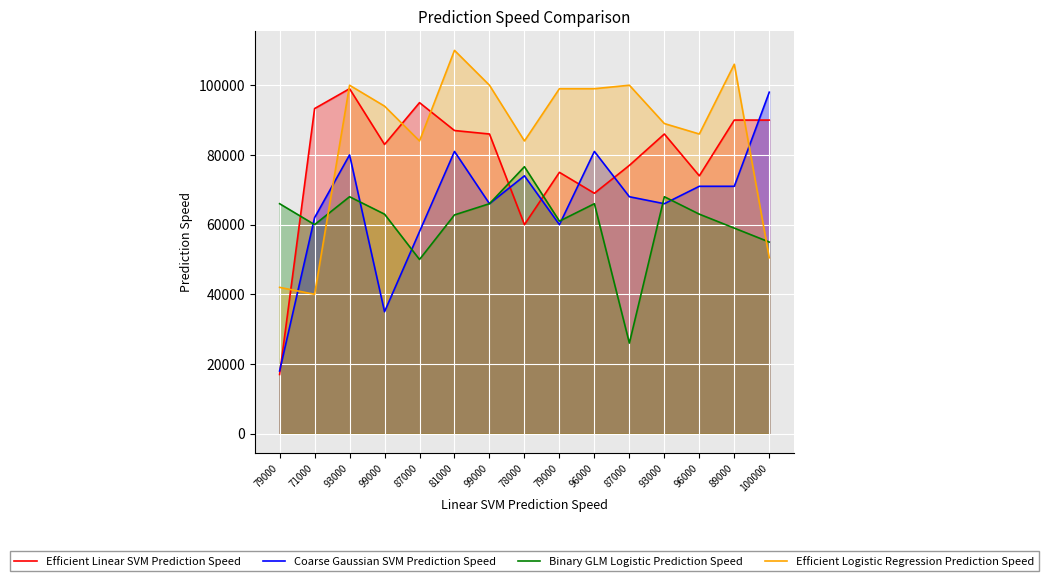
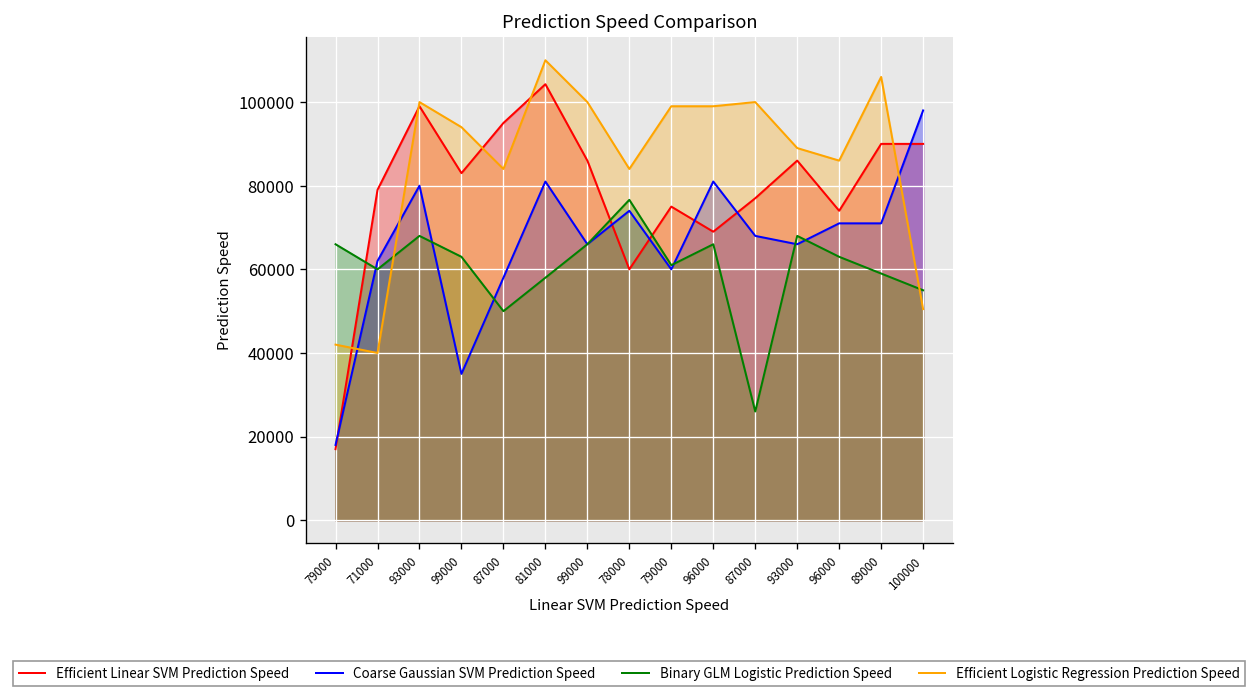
  {
    "Efficient Linear SVM Prediction Speed": {
-     "71000": 93000,
-     "81000": 87000,
+     "71000": 79000,
+     "81000": 104000,
      "78000": 60000,
      "89000": 90000,
      "100000": 90000
    },
    "Coarse Gaussian SVM Prediction Speed": {
      "71000": 62000,
      "81000": 81000,
      "78000": 74000,
      "89000": 71000,
      "100000": 98000
    },
    "Binary GLM Logistic Prediction Speed": {
      "71000": 60000,
-     "81000": 63000,
+     "81000": 58000,
      "78000": 77000,
      "89000": 59000,
      "100000": 55000
    },
    "Efficient Logistic Regression Prediction Speed": {
      "71000": 40000,
      "81000": 110000,
      "78000": 84000,
      "89000": 106000,
      "100000": 50000
    }
  }
